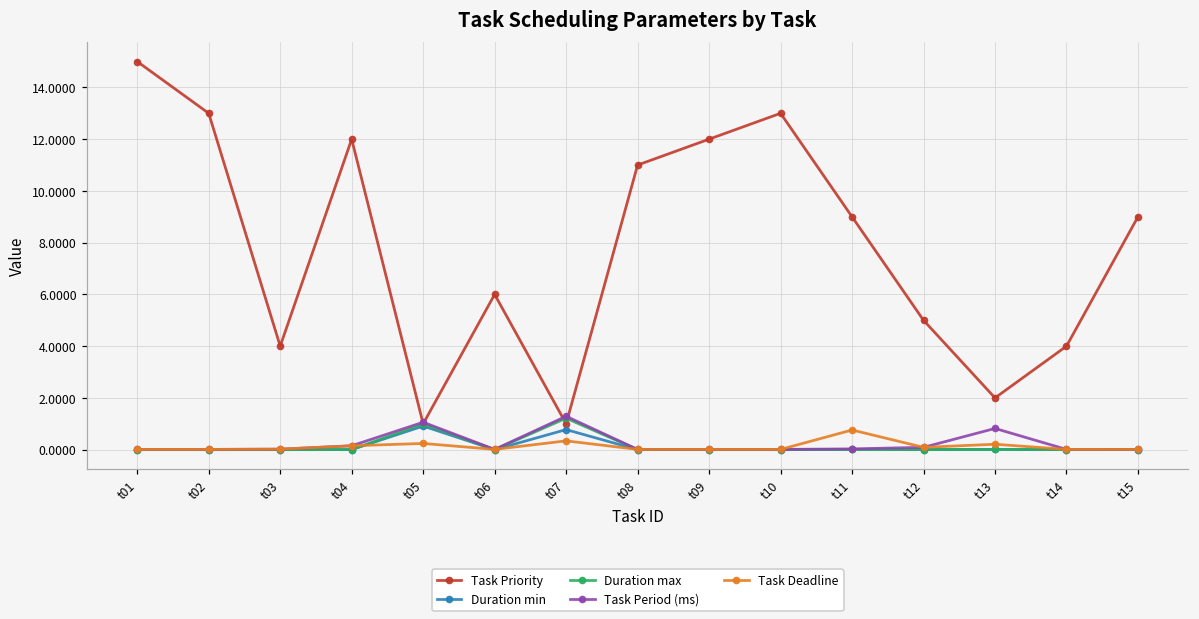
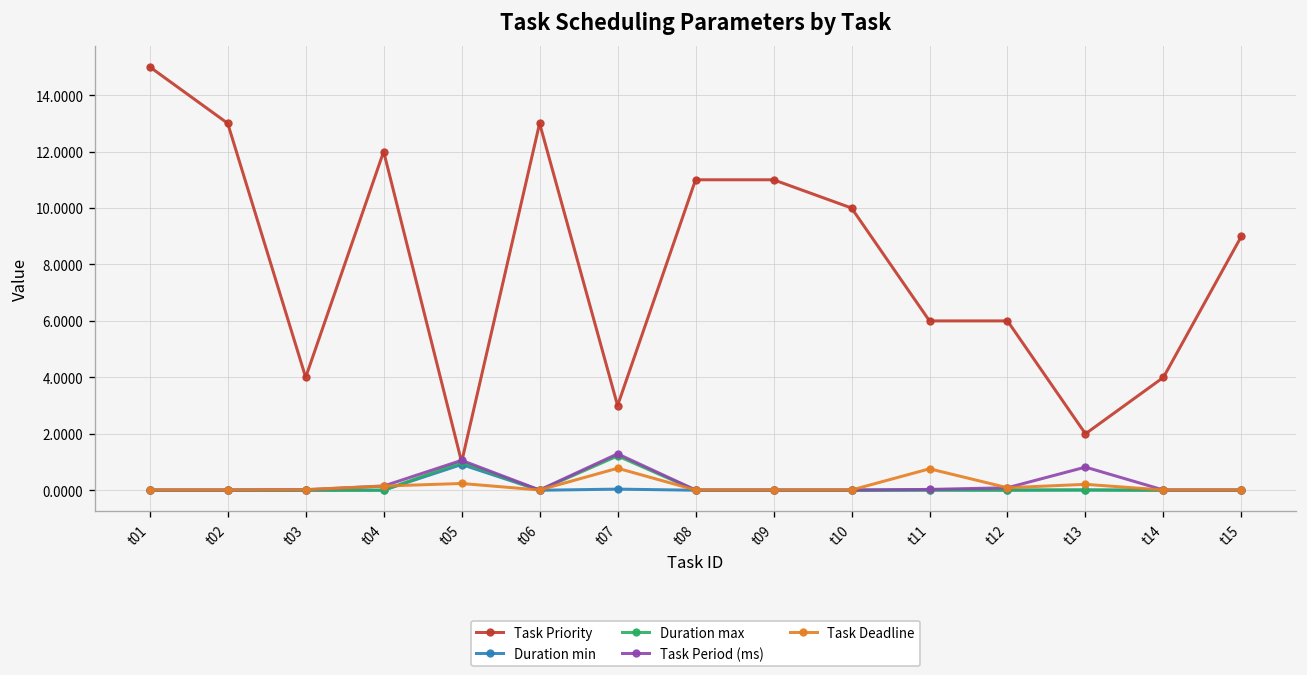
  {
    "Task Priority": {
      "t01": 15,
      "t02": 13,
      "t03": 4,
      "t04": 12,
-     "t06": 6,
-     "t07": 1,
+     "t06": 13,
+     "t07": 3,
      "t08": 11,
-     "t09": 12,
-     "t10": 13,
-     "t11": 9,
-     "t12": 5,
+     "t09": 11,
+     "t10": 10,
+     "t11": 6,
+     "t12": 6,
      "t13": 2,
      "t14": 4,
      "t15": 9
    },
    "Duration min": {
-     "t07": 0.8
+     "t07": 0.0
    },
    "Task Period (ms)": {
      "t13": 0.8
    },
    "Task Deadline": {
      "t05": 0.2,
-     "t07": 0.3,
+     "t07": 0.8,
      "t11": 0.8,
      "t13": 0.2
    }
  }
